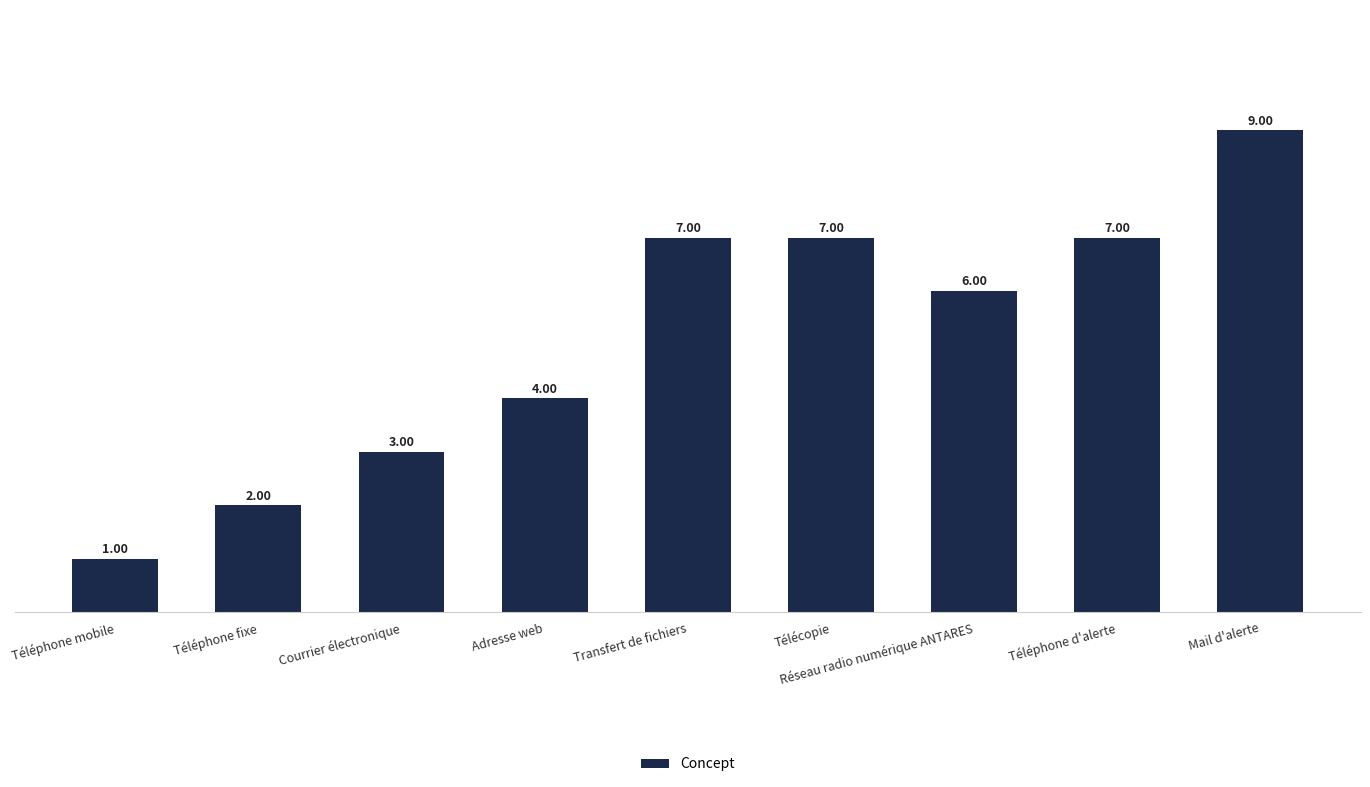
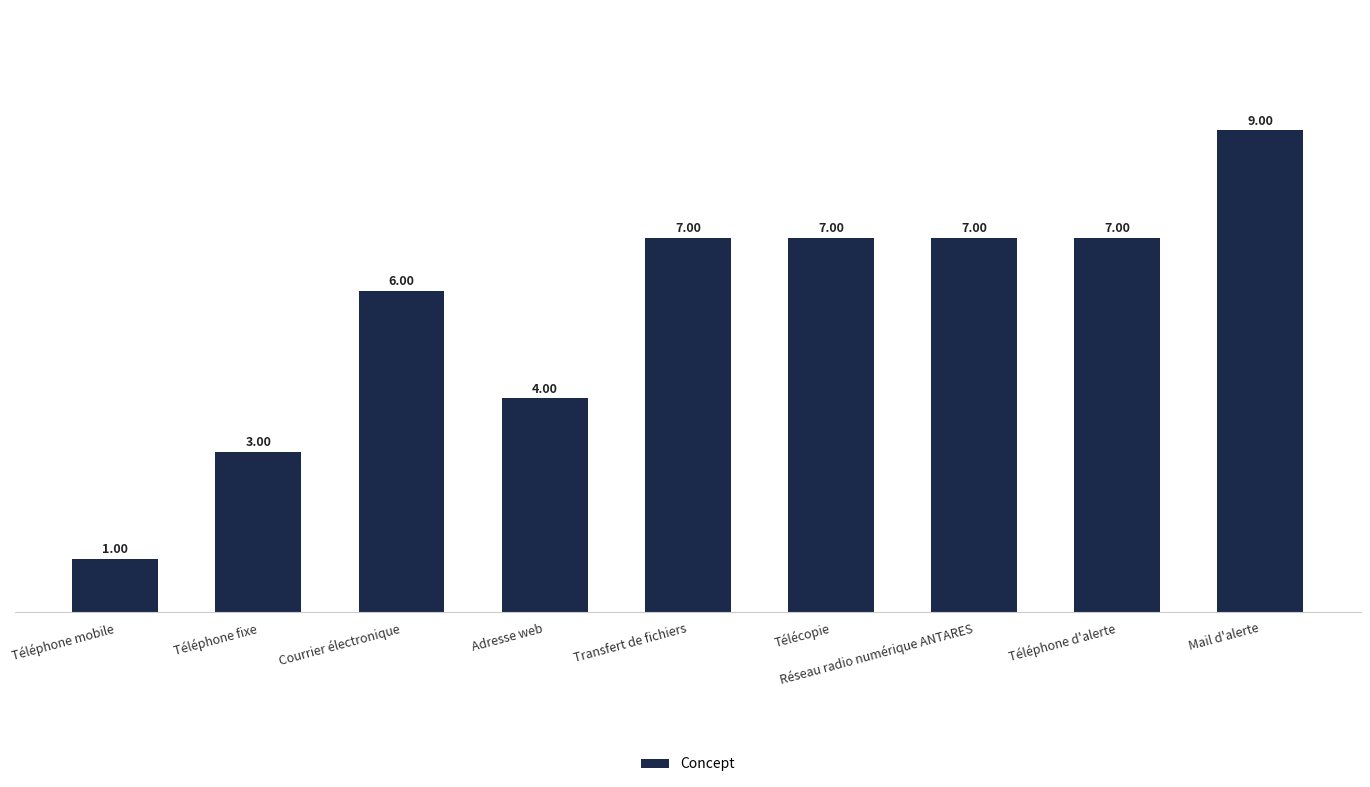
  {
    "Téléphone mobile": 1.00,
-   "Téléphone fixe": 2.00,
-   "Courrier électronique": 3.00,
+   "Téléphone fixe": 3.00,
+   "Courrier électronique": 6.00,
    "Adresse web": 4.00,
    "Transfert de fichiers": 7.00,
    "Télécopie": 7.00,
-   "Réseau radio numérique ANTARES": 6.00,
+   "Réseau radio numérique ANTARES": 7.00,
    "Téléphone d'alerte": 7.00,
    "Mail d'alerte": 9.00
  }
